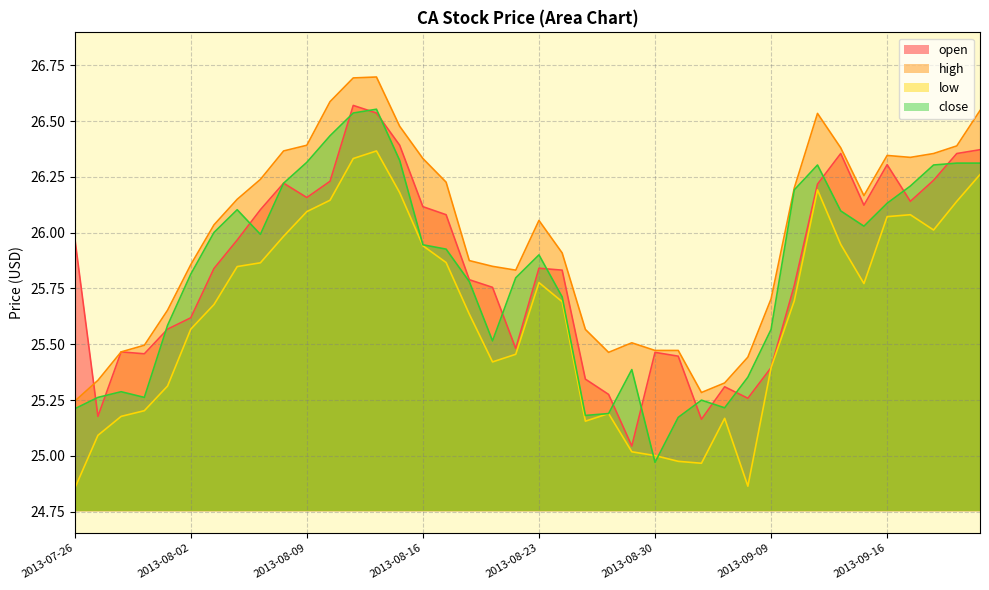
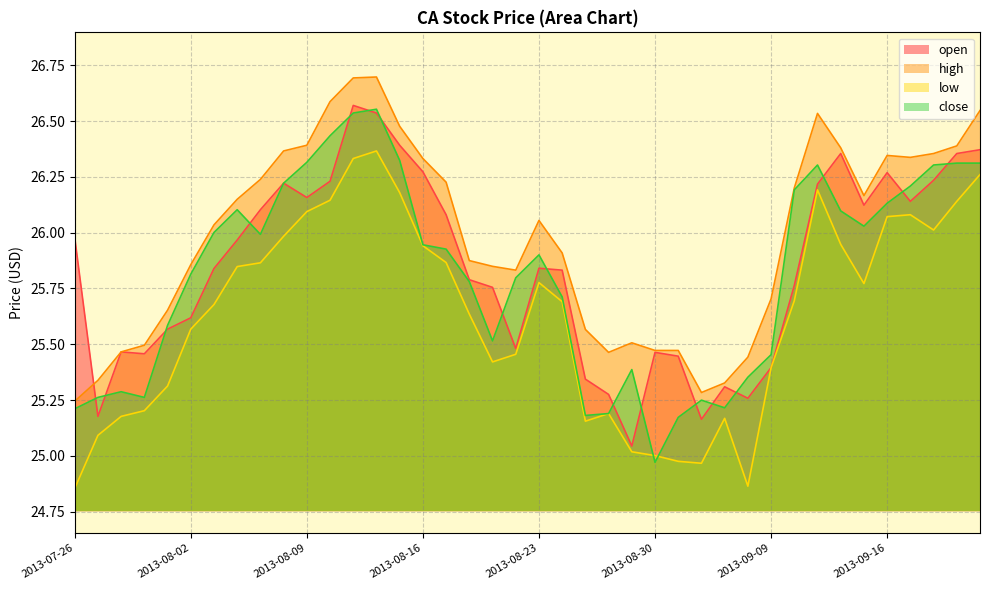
  {
    "open": {
      "2013-07-26": 25.98,
      "2013-08-02": 25.62,
      "2013-08-09": 26.16,
-     "2013-08-16": 26.12,
+     "2013-08-16": 26.27,
      "2013-08-23": 25.84,
-     "2013-09-16": 26.30
+     "2013-09-16": 26.27
    },
    "close": {
      "2013-07-26": 25.21,
      "2013-08-02": 25.81,
      "2013-08-09": 26.32,
      "2013-08-23": 25.90,
      "2013-08-30": 24.97,
-     "2013-09-09": 25.57,
+     "2013-09-09": 25.45,
      "2013-09-16": 26.13
    }
  }
